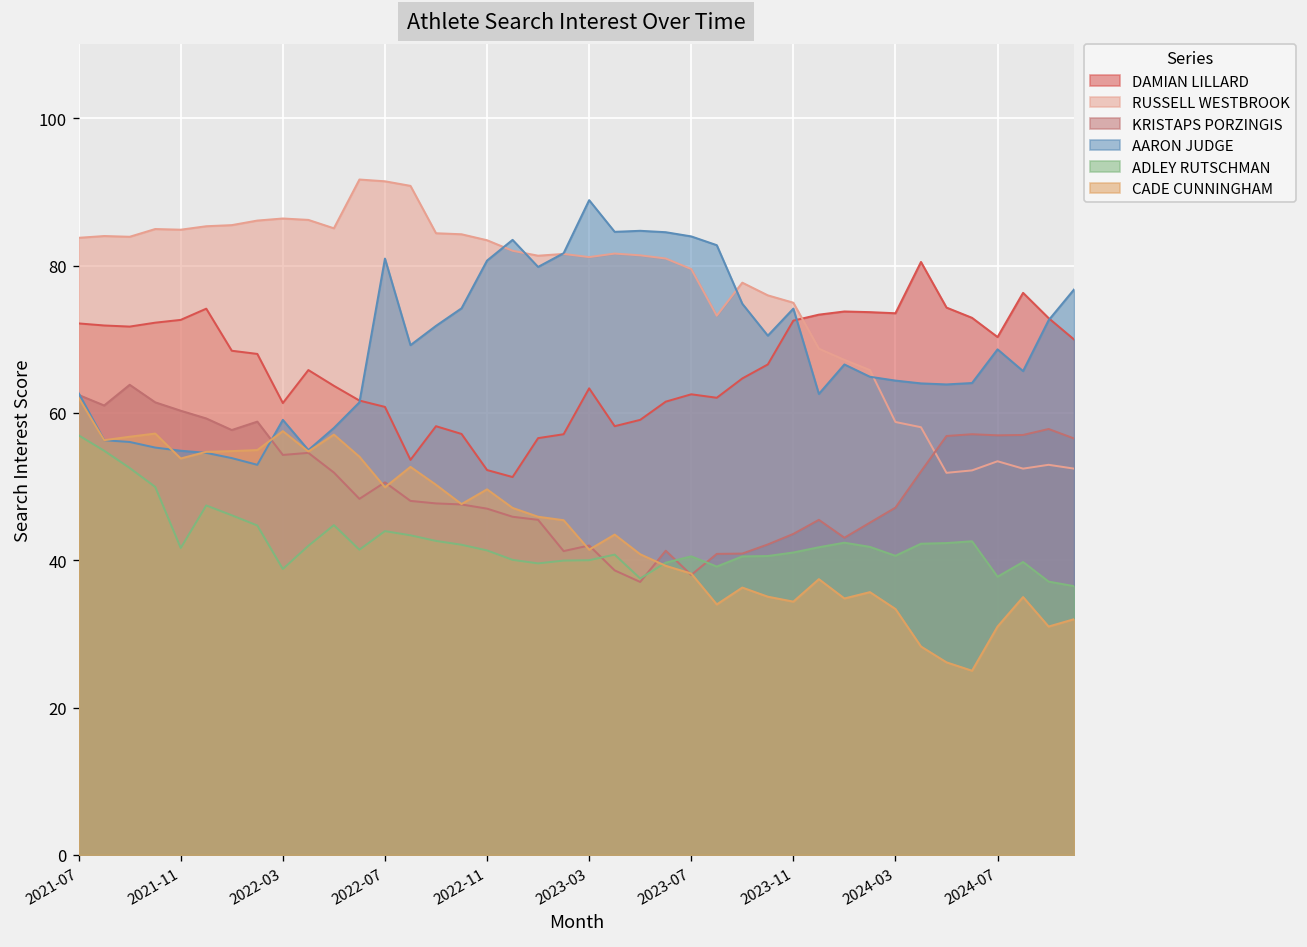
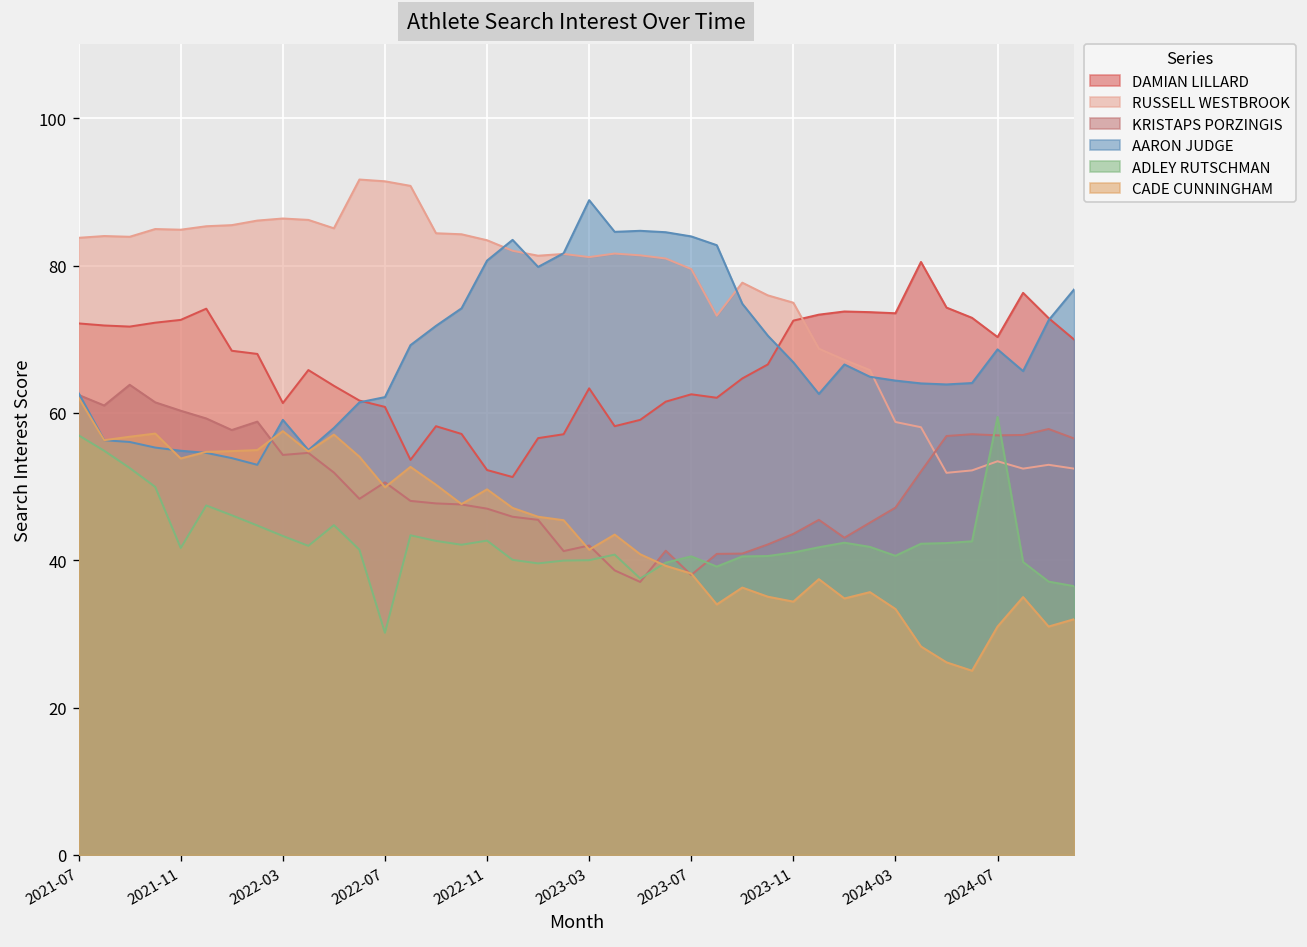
  {
    "AARON JUDGE": {
      "2021-11": 55,
      "2022-03": 59,
-     "2022-07": 81,
+     "2022-07": 62,
      "2022-11": 81,
      "2023-03": 89,
      "2023-07": 84,
-     "2023-11": 74,
+     "2023-11": 67,
      "2024-03": 64,
      "2024-07": 69
    },
    "ADLEY RUTSCHMAN": {
      "2021-07": 57,
      "2021-11": 42,
-     "2022-03": 39,
-     "2022-07": 44,
-     "2022-11": 41,
+     "2022-03": 43,
+     "2022-07": 30,
+     "2022-11": 43,
      "2023-03": 40,
      "2023-07": 41,
      "2023-11": 41,
      "2024-03": 41,
-     "2024-07": 38
+     "2024-07": 59
    }
  }
